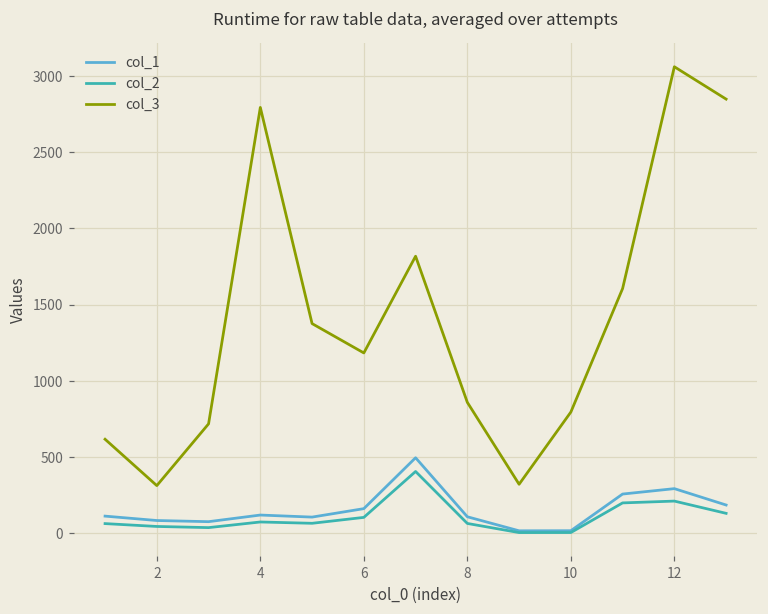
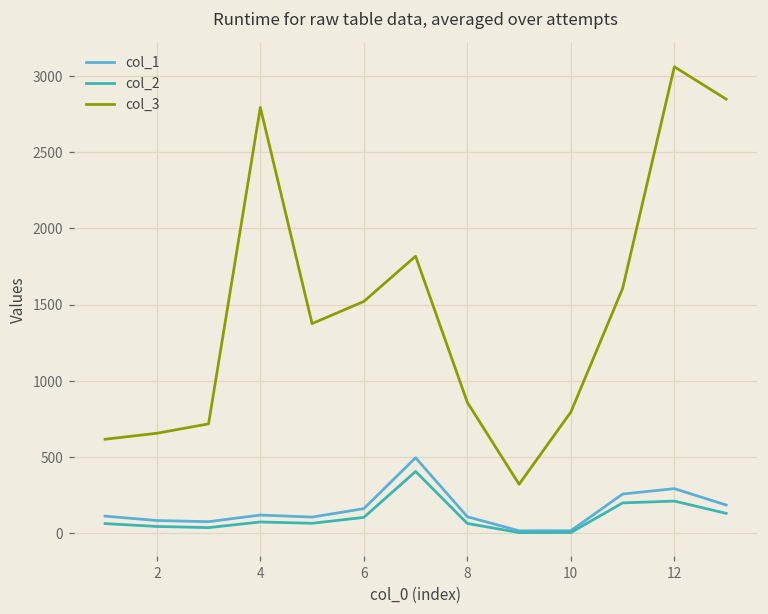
  {
    "col_3": {
-     "2": 310,
+     "2": 660,
      "4": 2790,
-     "6": 1180,
+     "6": 1520,
      "8": 860,
      "10": 800,
      "12": 3060
    }
  }
